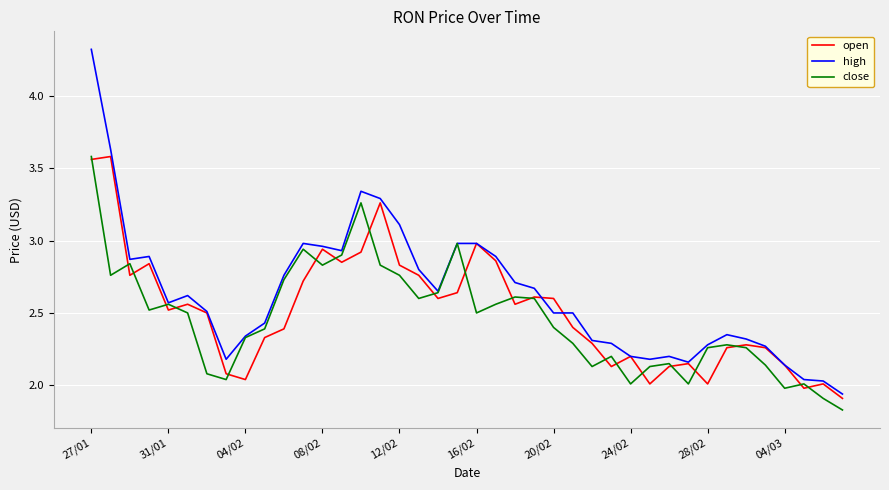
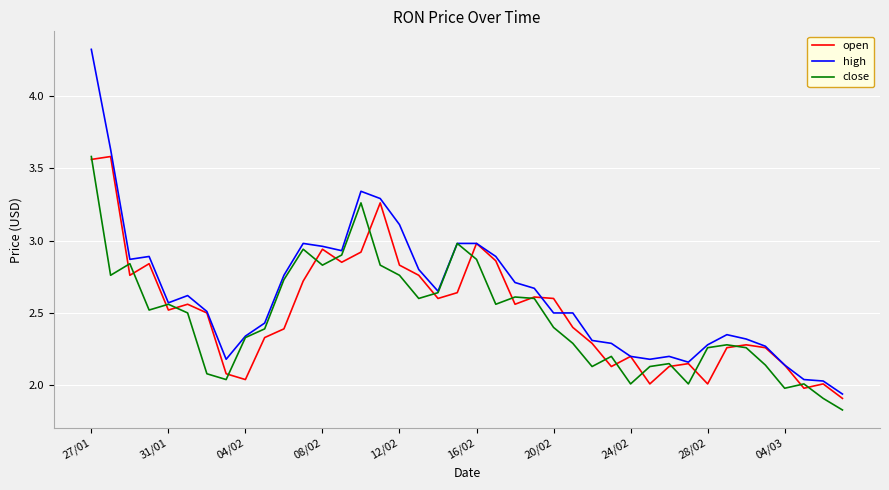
  {
    "open": {
      "27/01": 3.56,
      "31/01": 2.52,
      "04/02": 2.04,
      "08/02": 2.94,
      "12/02": 2.83,
      "20/02": 2.60,
      "28/02": 2.01
    },
    "high": {
      "27/01": 4.32,
      "08/02": 2.96,
      "12/02": 3.11,
      "20/02": 2.50,
      "28/02": 2.28
    },
    "close": {
      "27/01": 3.58,
      "08/02": 2.83,
      "12/02": 2.76,
-     "16/02": 2.50,
+     "16/02": 2.87,
      "20/02": 2.40,
      "24/02": 2.01,
      "28/02": 2.26,
      "04/03": 1.98
    }
  }
